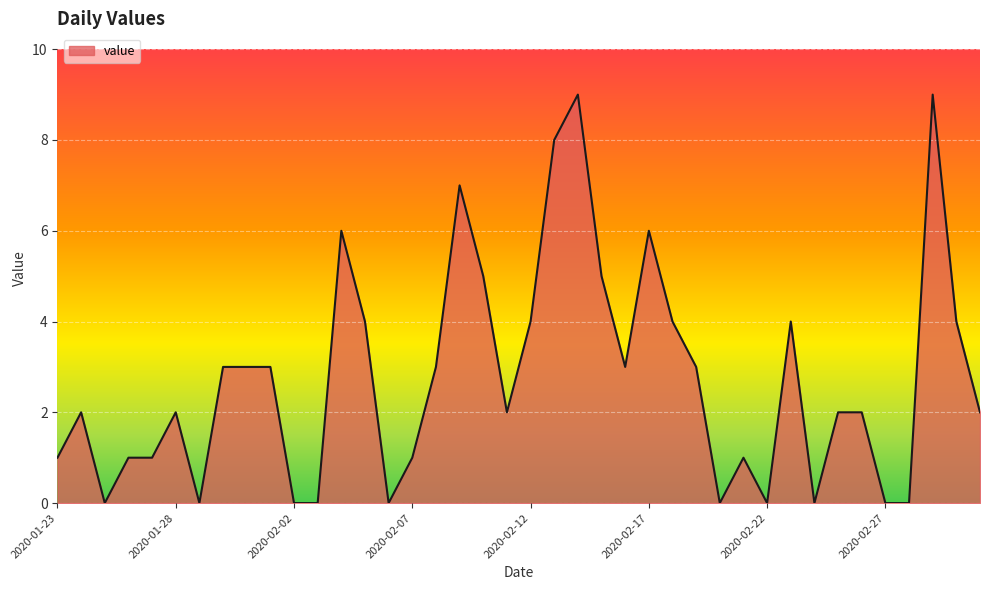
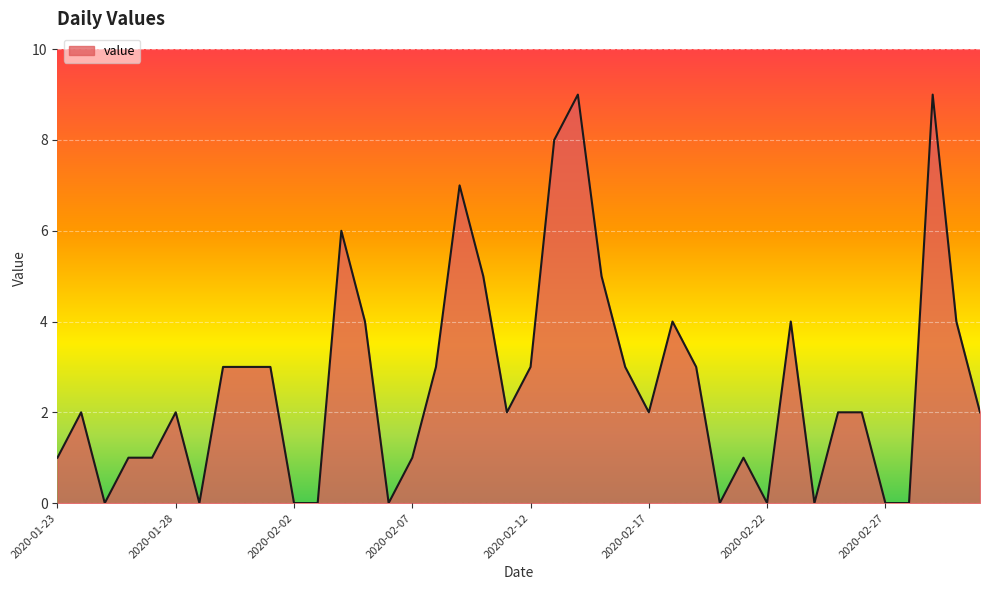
  {
    "2020-01-23": 1,
    "2020-01-28": 2,
    "2020-02-02": 0,
    "2020-02-07": 1,
-   "2020-02-12": 4,
-   "2020-02-17": 6,
+   "2020-02-12": 3,
+   "2020-02-17": 2,
    "2020-02-22": 0,
    "2020-02-27": 0
  }
